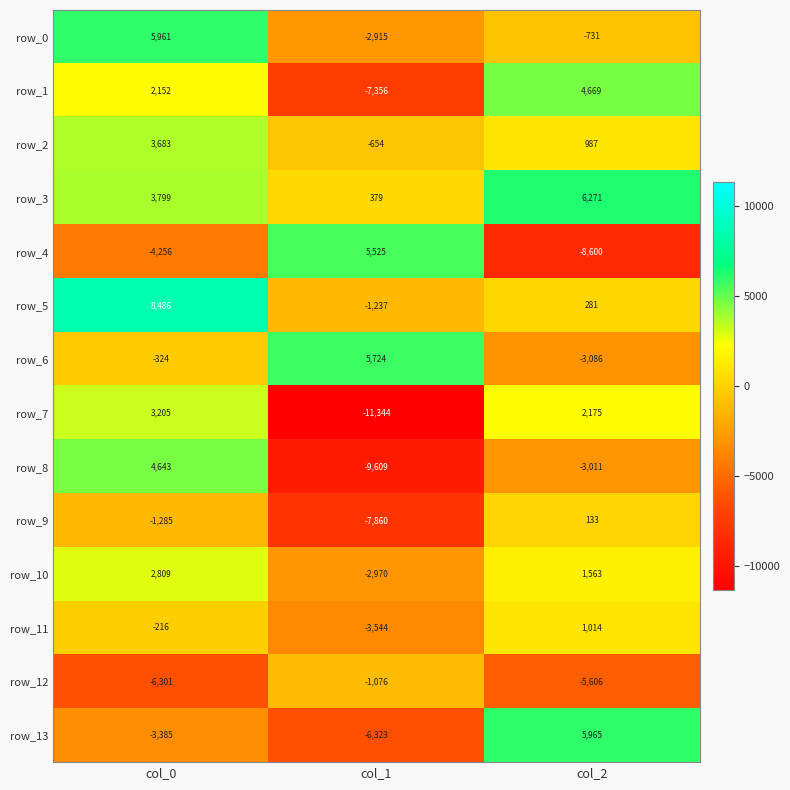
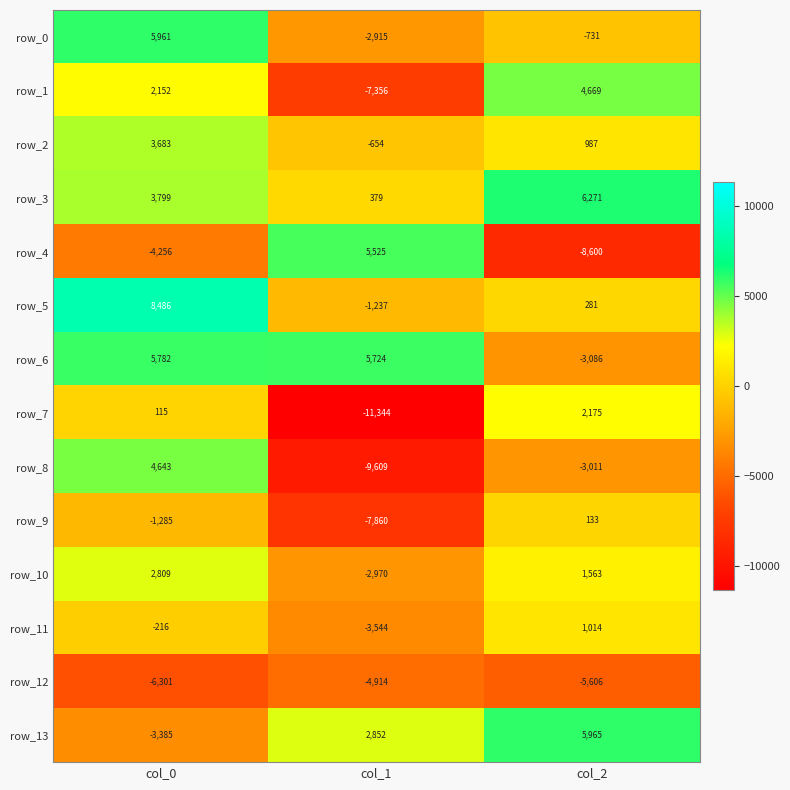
  {
    "row_0": {
      "col_0": "5,961",
      "col_1": "-2,915",
      "col_2": "-731"
    },
    "row_1": {
      "col_0": "2,152",
      "col_1": "-7,356",
      "col_2": "4,669"
    },
    "row_2": {
      "col_0": "3,683",
      "col_1": "-654",
      "col_2": "987"
    },
    "row_3": {
      "col_0": "3,799",
      "col_1": "379",
      "col_2": "6,271"
    },
    "row_4": {
      "col_0": "-4,256",
      "col_1": "5,525",
      "col_2": "-8,600"
    },
    "row_5": {
      "col_0": "8,486",
      "col_1": "-1,237",
      "col_2": "281"
    },
    "row_6": {
-     "col_0": "-324",
+     "col_0": "5,782",
      "col_1": "5,724",
      "col_2": "-3,086"
    },
    "row_7": {
-     "col_0": "3,205",
+     "col_0": "115",
      "col_1": "-11,344",
      "col_2": "2,175"
    },
    "row_8": {
      "col_0": "4,643",
      "col_1": "-9,609",
      "col_2": "-3,011"
    },
    "row_9": {
      "col_0": "-1,285",
      "col_1": "-7,860",
      "col_2": "133"
    },
    "row_10": {
      "col_0": "2,809",
      "col_1": "-2,970",
      "col_2": "1,563"
    },
    "row_11": {
      "col_0": "-216",
      "col_1": "-3,544",
      "col_2": "1,014"
    },
    "row_12": {
      "col_0": "-6,301",
-     "col_1": "-1,076",
+     "col_1": "-4,914",
      "col_2": "-5,606"
    },
    "row_13": {
      "col_0": "-3,385",
-     "col_1": "-6,323",
+     "col_1": "2,852",
      "col_2": "5,965"
    }
  }
